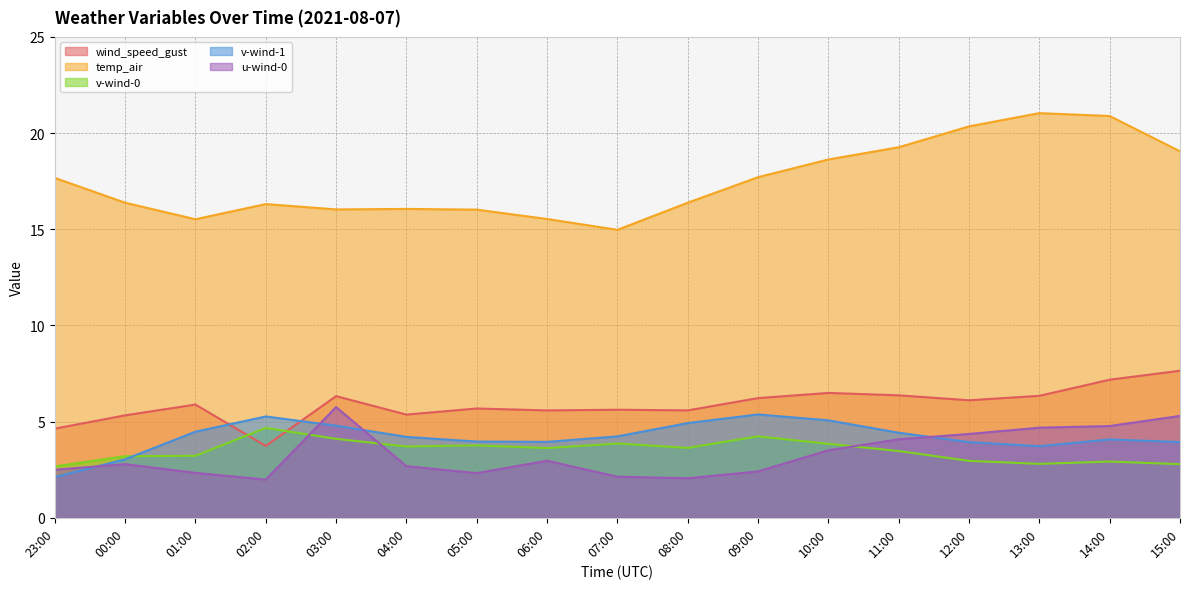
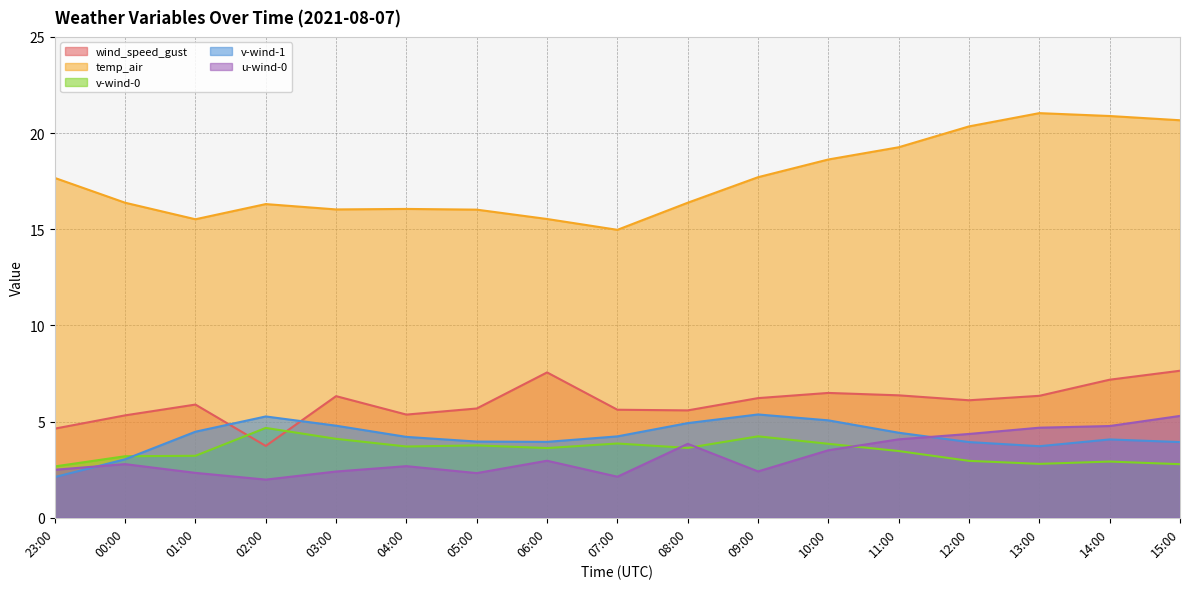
  {
    "wind_speed_gust": {
      "23:00": 4.6,
      "00:00": 5.3,
      "01:00": 5.9,
      "02:00": 3.7,
      "03:00": 6.3,
      "04:00": 5.4,
      "05:00": 5.7,
-     "06:00": 5.6,
+     "06:00": 7.6,
      "07:00": 5.6,
      "08:00": 5.6,
      "09:00": 6.2,
      "10:00": 6.5,
      "11:00": 6.4,
      "12:00": 6.1,
      "13:00": 6.3,
      "14:00": 7.2,
      "15:00": 7.6
    },
    "temp_air": {
      "23:00": 17.7,
      "00:00": 16.4,
      "01:00": 15.5,
      "02:00": 16.3,
      "03:00": 16.0,
      "04:00": 16.1,
      "05:00": 16.0,
      "06:00": 15.5,
      "07:00": 15.0,
      "08:00": 16.4,
      "09:00": 17.7,
      "10:00": 18.6,
      "11:00": 19.3,
      "12:00": 20.3,
      "13:00": 21.0,
      "14:00": 20.9,
-     "15:00": 19.1
+     "15:00": 20.7
    },
    "v-wind-0": {
      "23:00": 2.7,
      "00:00": 3.2,
      "01:00": 3.2,
      "02:00": 4.7,
      "03:00": 4.1,
      "04:00": 3.7,
      "05:00": 3.8,
      "06:00": 3.6,
      "07:00": 3.9,
      "08:00": 3.6,
      "09:00": 4.2,
      "10:00": 3.8,
      "11:00": 3.5,
      "12:00": 3.0,
      "13:00": 2.8,
      "14:00": 2.9,
      "15:00": 2.8
    },
    "v-wind-1": {
      "23:00": 2.1,
      "00:00": 3.0,
      "01:00": 4.5,
      "02:00": 5.3,
      "03:00": 4.8,
      "04:00": 4.2,
      "05:00": 4.0,
      "06:00": 3.9,
      "07:00": 4.2,
      "08:00": 4.9,
      "09:00": 5.4,
      "10:00": 5.1,
      "11:00": 4.4,
      "12:00": 3.9,
      "13:00": 3.7,
      "14:00": 4.1,
      "15:00": 3.9
    },
    "u-wind-0": {
      "23:00": 2.5,
      "00:00": 2.8,
      "01:00": 2.3,
      "02:00": 2.0,
-     "03:00": 5.8,
+     "03:00": 2.4,
      "04:00": 2.7,
      "05:00": 2.3,
      "06:00": 3.0,
      "07:00": 2.1,
-     "08:00": 2.1,
+     "08:00": 3.8,
      "09:00": 2.4,
      "10:00": 3.5,
      "11:00": 4.1,
      "12:00": 4.4,
      "13:00": 4.7,
      "14:00": 4.8,
      "15:00": 5.3
    }
  }
